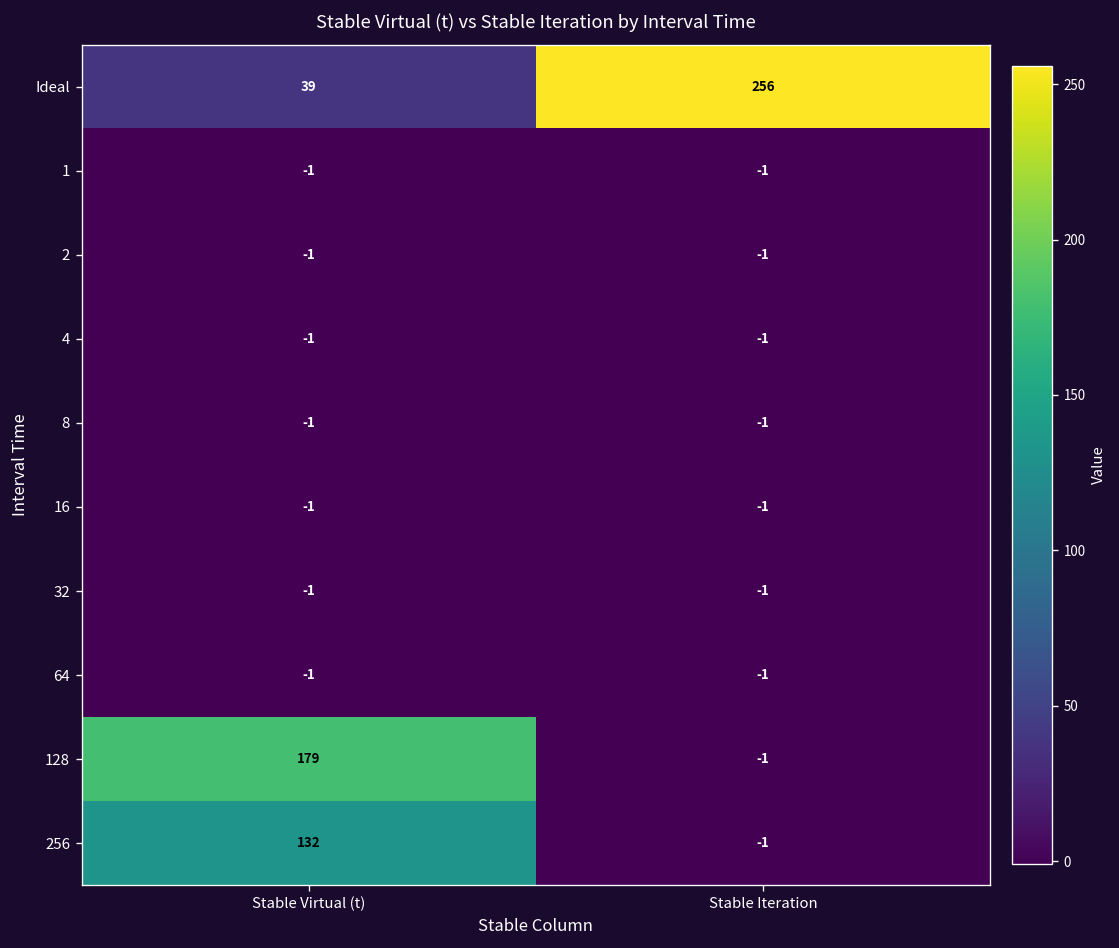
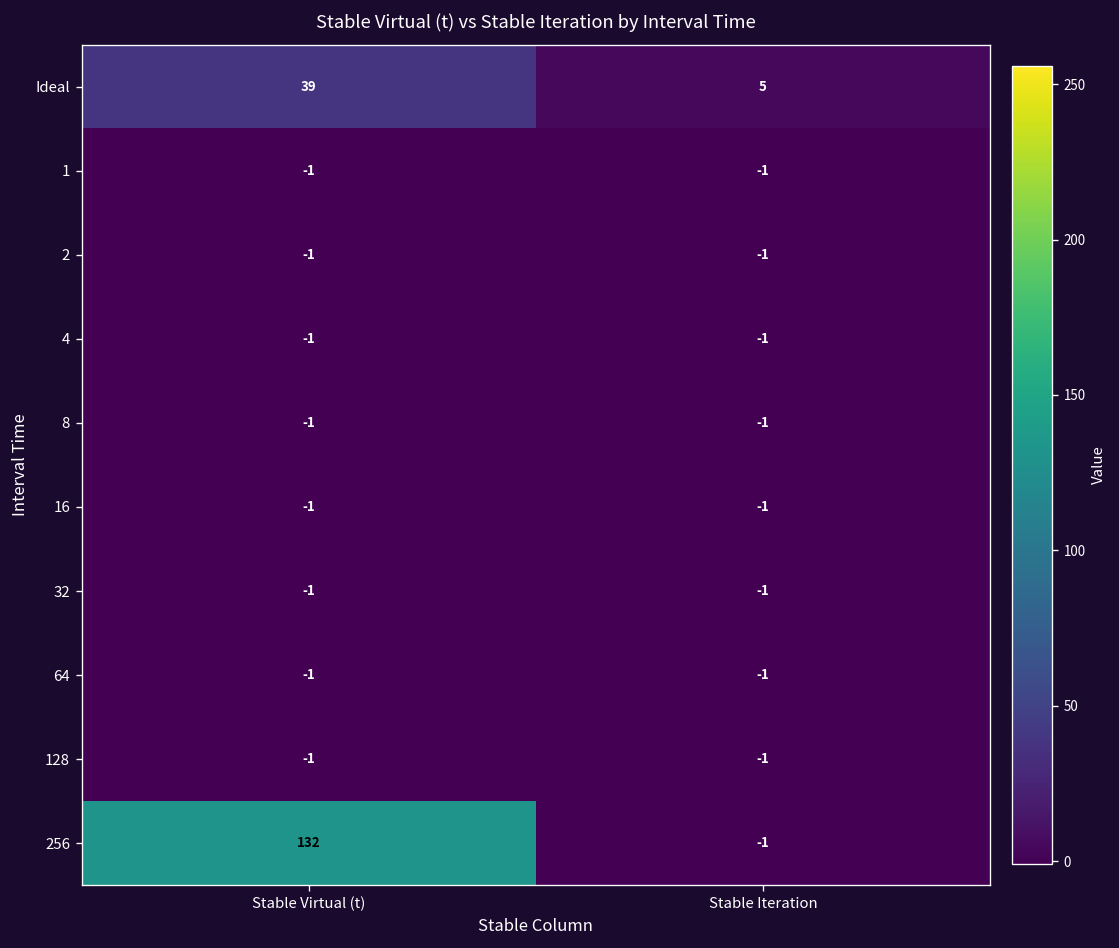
  {
    "Ideal": {
      "Stable Virtual (t)": 39,
-     "Stable Iteration": 256
+     "Stable Iteration": 5
    },
    "1": {
      "Stable Virtual (t)": -1,
      "Stable Iteration": -1
    },
    "2": {
      "Stable Virtual (t)": -1,
      "Stable Iteration": -1
    },
    "4": {
      "Stable Virtual (t)": -1,
      "Stable Iteration": -1
    },
    "8": {
      "Stable Virtual (t)": -1,
      "Stable Iteration": -1
    },
    "16": {
      "Stable Virtual (t)": -1,
      "Stable Iteration": -1
    },
    "32": {
      "Stable Virtual (t)": -1,
      "Stable Iteration": -1
    },
    "64": {
      "Stable Virtual (t)": -1,
      "Stable Iteration": -1
    },
    "128": {
-     "Stable Virtual (t)": 179,
+     "Stable Virtual (t)": -1,
      "Stable Iteration": -1
    },
    "256": {
      "Stable Virtual (t)": 132,
      "Stable Iteration": -1
    }
  }
